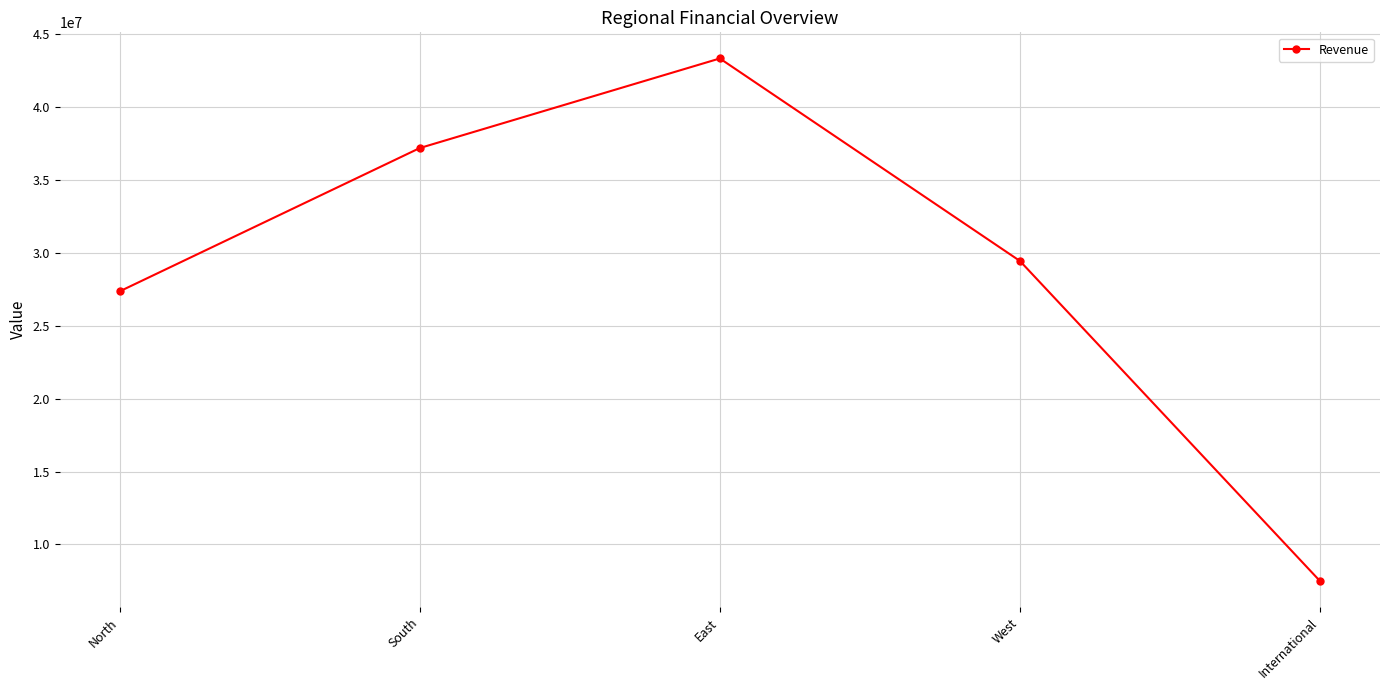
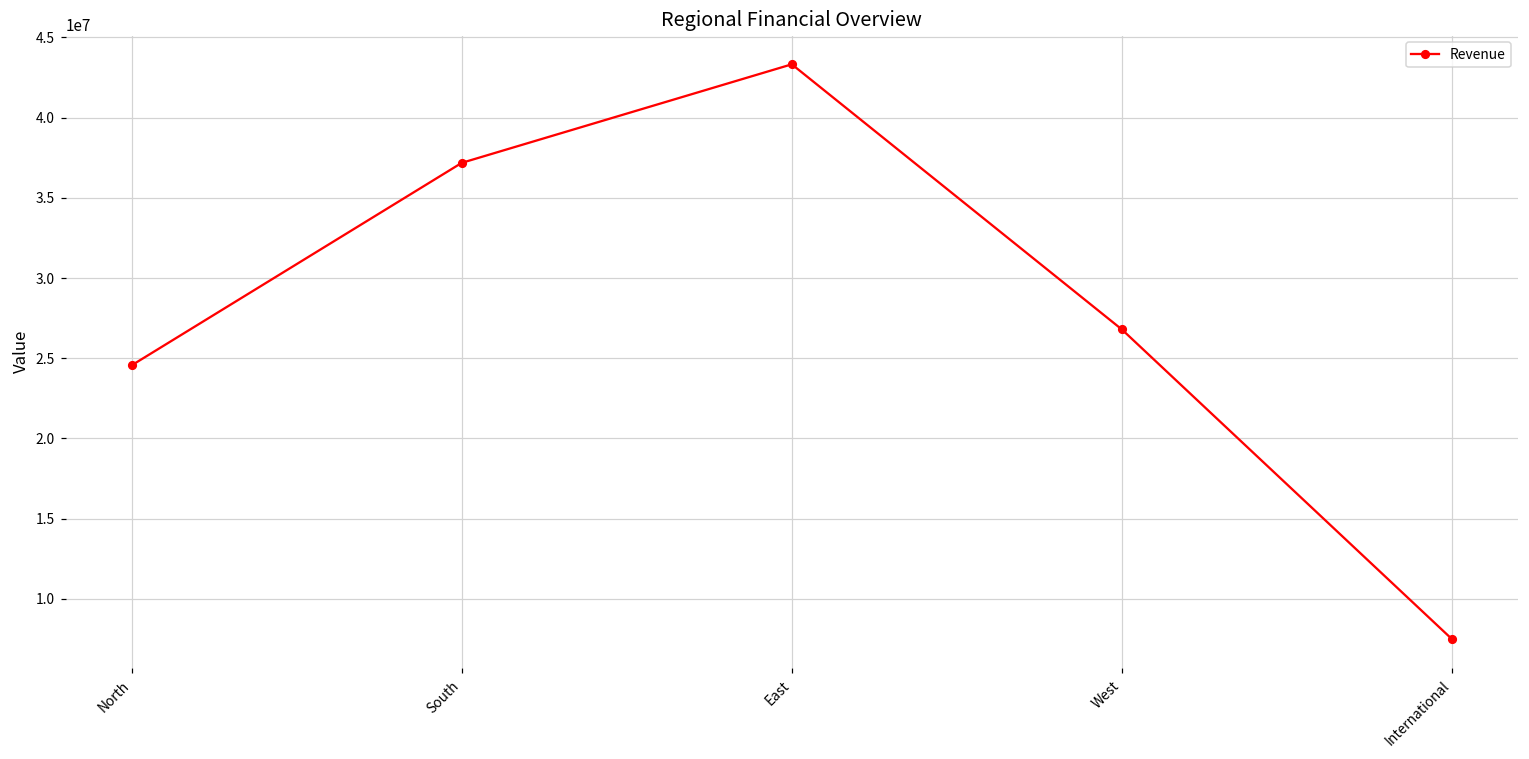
  {
-   "North": 27400000,
+   "North": 24600000,
    "South": 37200000,
    "East": 43300000,
-   "West": 29400000,
+   "West": 26800000,
    "International": 7500000
  }
